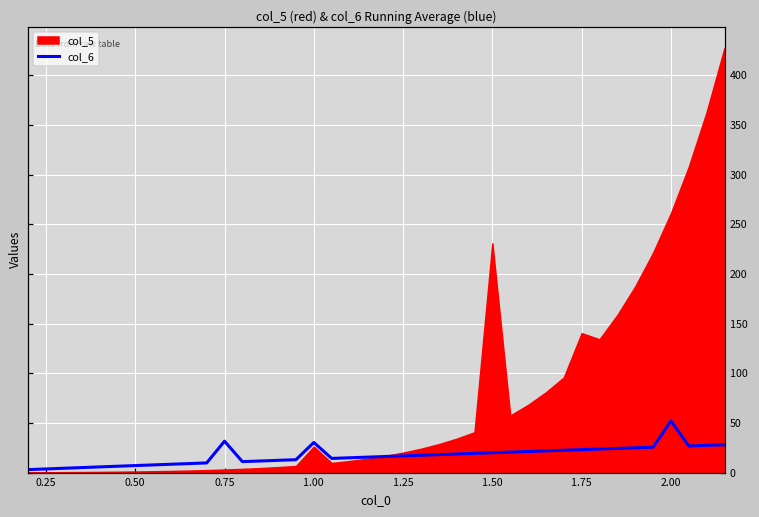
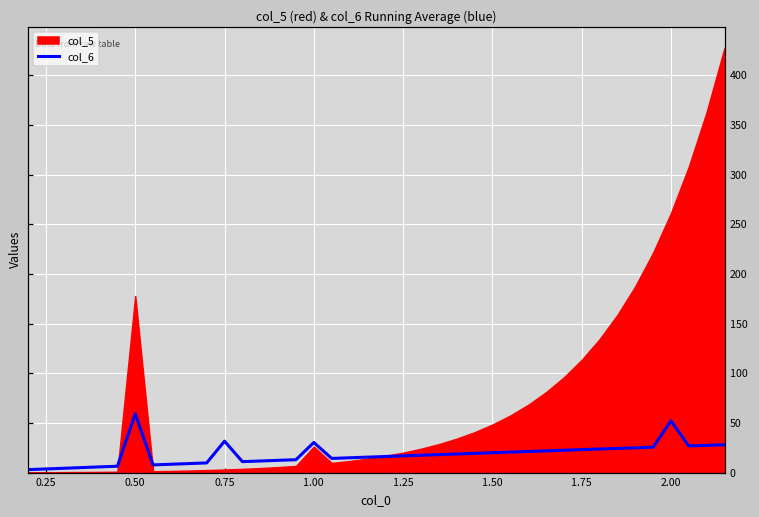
  {
    "col_6": {
      "0.25": 0,
-     "0.50": 10,
+     "0.50": 60,
      "0.75": 30,
      "1.00": 30,
      "1.25": 20,
      "1.50": 20,
      "1.75": 20,
      "2.00": 50
    },
    "col_5": {
-     "0.50": 0,
+     "0.50": 180,
      "0.75": 0,
      "1.00": 30,
      "1.25": 20,
-     "1.50": 230,
-     "1.75": 140,
+     "1.50": 50,
+     "1.75": 110,
      "2.00": 260
    }
  }
